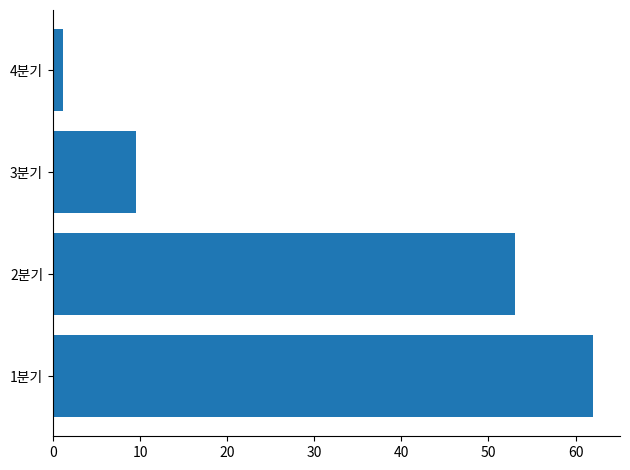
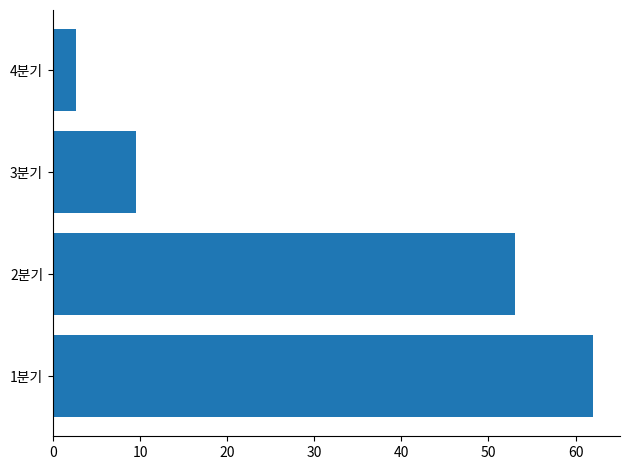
  {
-   "4분기": 1,
+   "4분기": 3,
    "3분기": 10,
    "2분기": 53,
    "1분기": 62
  }
